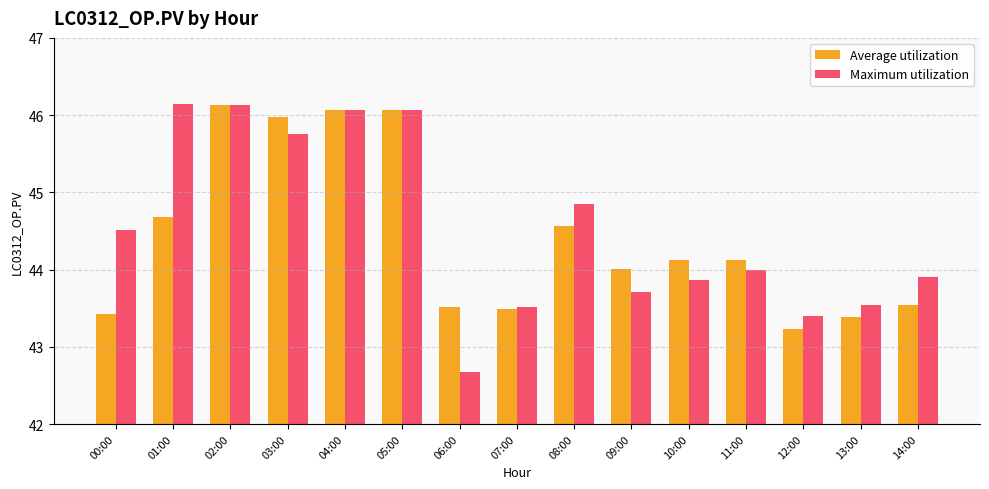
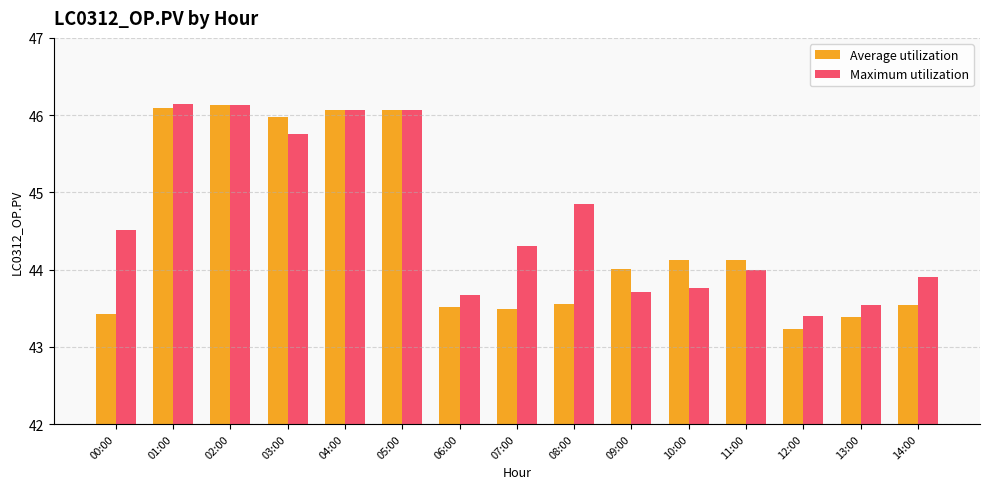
  {
    "Average utilization": {
      "00:00": 43.4,
-     "01:00": 44.7,
+     "01:00": 46.1,
      "02:00": 46.1,
      "03:00": 46.0,
      "04:00": 46.1,
      "05:00": 46.1,
      "06:00": 43.5,
      "07:00": 43.5,
-     "08:00": 44.6,
+     "08:00": 43.6,
      "09:00": 44.0,
      "10:00": 44.1,
      "11:00": 44.1,
      "12:00": 43.2,
      "13:00": 43.4,
      "14:00": 43.5
    },
    "Maximum utilization": {
      "00:00": 44.5,
      "01:00": 46.2,
      "02:00": 46.1,
      "03:00": 45.8,
      "04:00": 46.1,
      "05:00": 46.1,
-     "06:00": 42.7,
-     "07:00": 43.5,
+     "06:00": 43.7,
+     "07:00": 44.3,
      "08:00": 44.9,
      "09:00": 43.7,
-     "10:00": 43.9,
+     "10:00": 43.8,
      "11:00": 44.0,
      "12:00": 43.4,
      "13:00": 43.5,
      "14:00": 43.9
    }
  }
